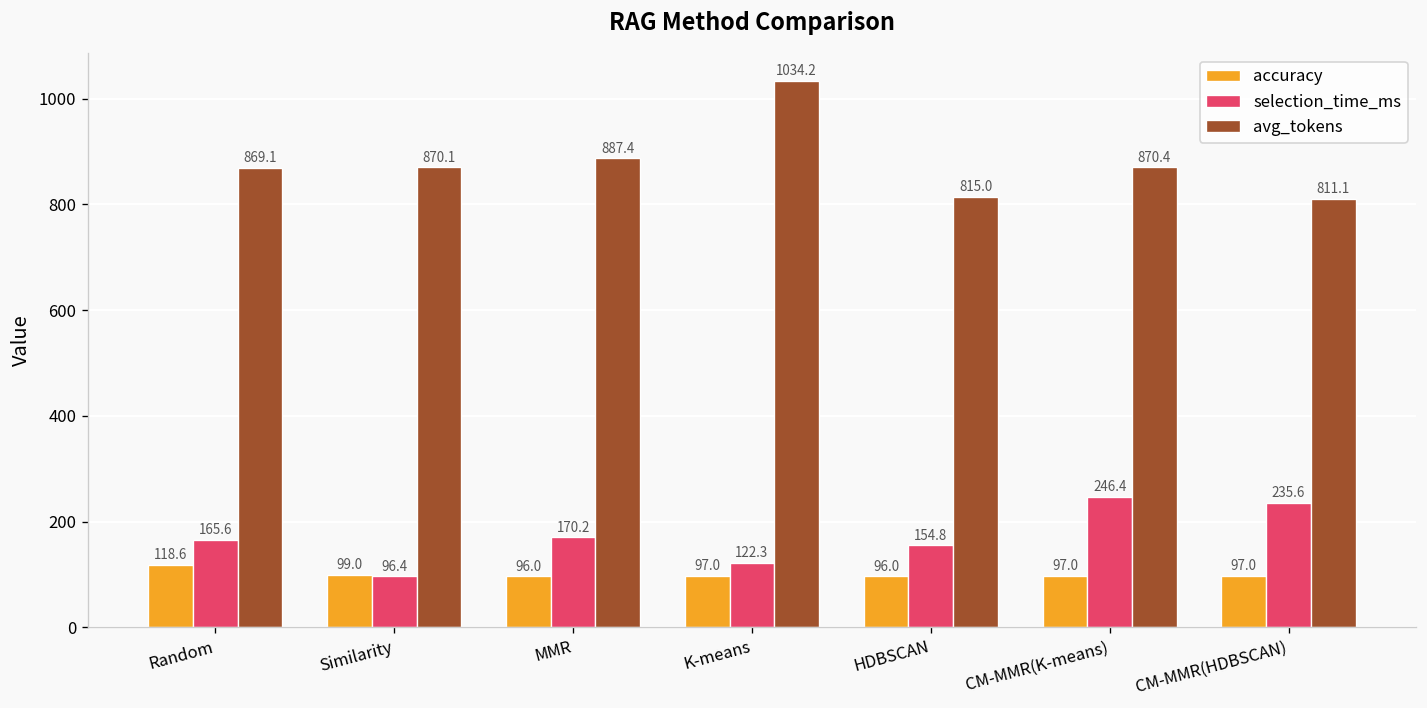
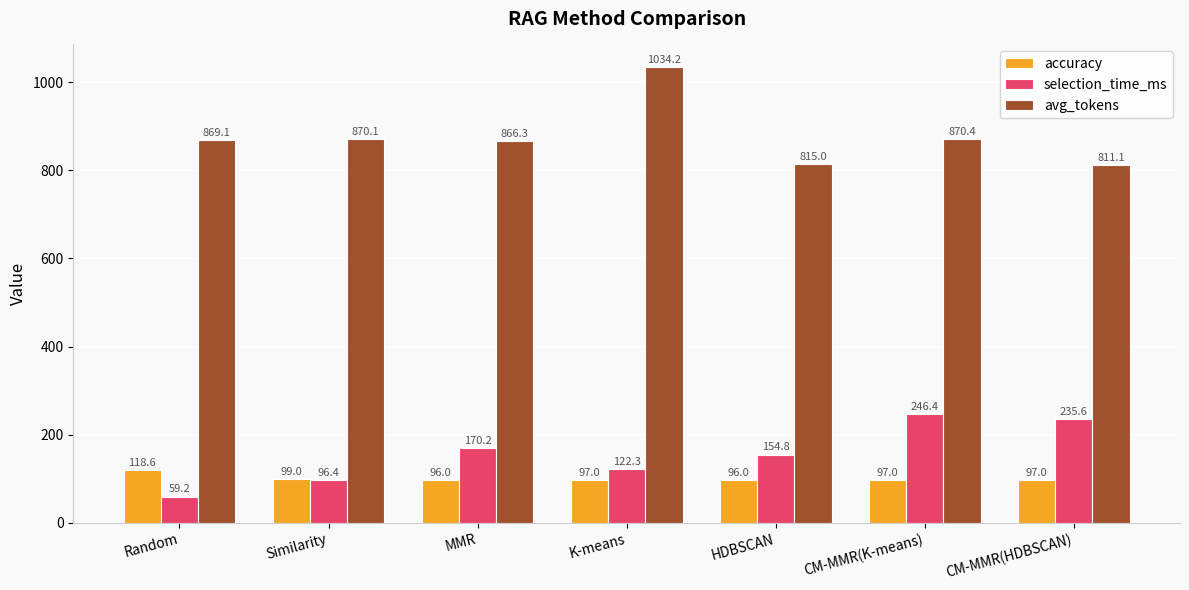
  {
    "accuracy": {
      "Random": 118.6,
      "Similarity": 99.0,
      "MMR": 96.0,
      "K-means": 97.0,
      "HDBSCAN": 96.0,
      "CM-MMR(K-means)": 97.0,
      "CM-MMR(HDBSCAN)": 97.0
    },
    "selection_time_ms": {
-     "Random": 165.6,
+     "Random": 59.2,
      "Similarity": 96.4,
      "MMR": 170.2,
      "K-means": 122.3,
      "HDBSCAN": 154.8,
      "CM-MMR(K-means)": 246.4,
      "CM-MMR(HDBSCAN)": 235.6
    },
    "avg_tokens": {
      "Random": 869.1,
      "Similarity": 870.1,
-     "MMR": 887.4,
+     "MMR": 866.3,
      "K-means": 1034.2,
      "HDBSCAN": 815.0,
      "CM-MMR(K-means)": 870.4,
      "CM-MMR(HDBSCAN)": 811.1
    }
  }
